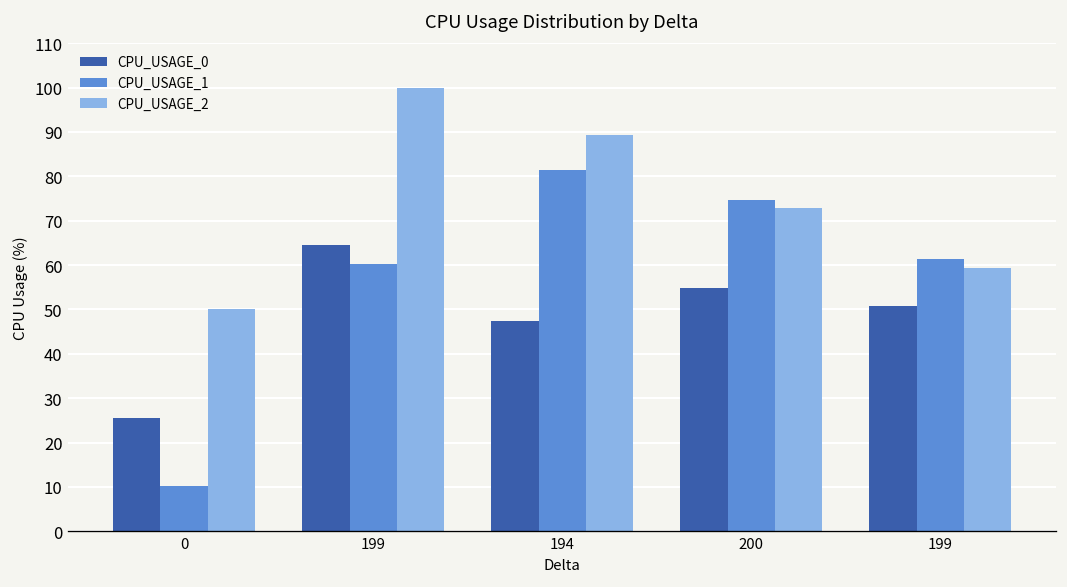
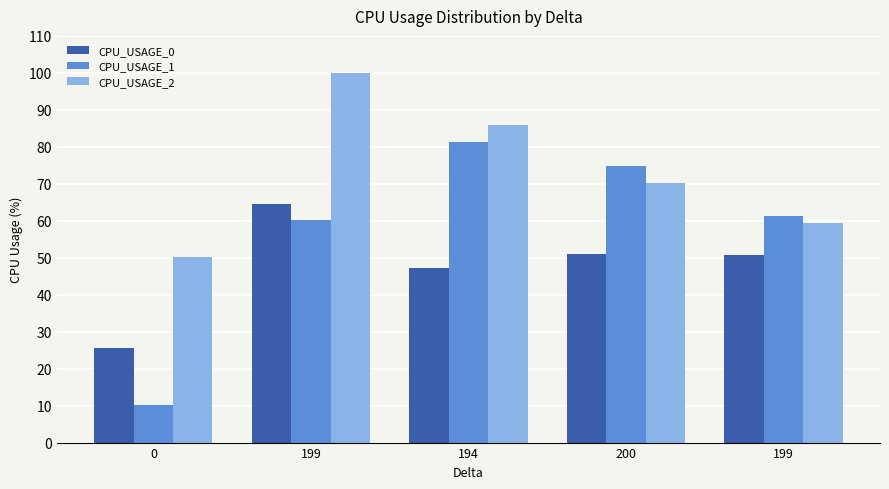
  {
    "CPU_USAGE_0": {
      "0": 26,
      "194": 47,
-     "200": 55
+     "200": 51
    },
    "CPU_USAGE_1": {
      "0": 10,
      "194": 81,
      "200": 75
    },
    "CPU_USAGE_2": {
      "0": 50,
-     "194": 89,
-     "200": 73
+     "194": 86,
+     "200": 70
    }
  }
